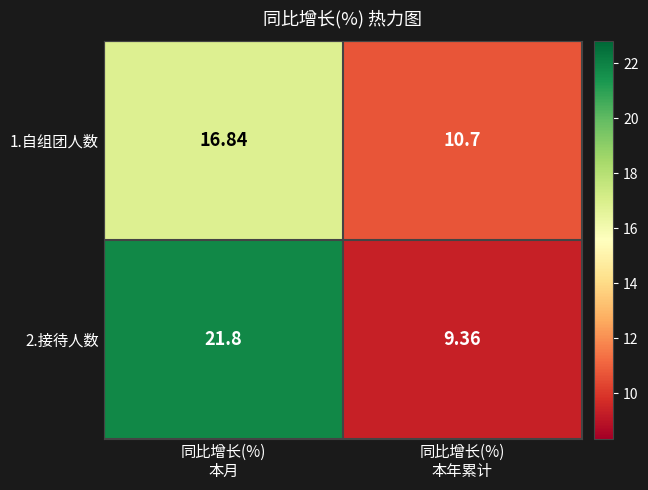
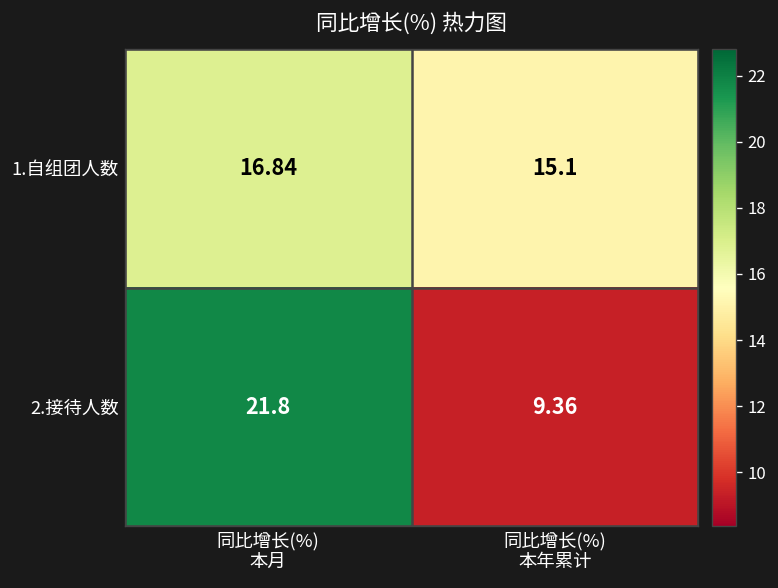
  {
    "1.自组团人数": {
      "同比增长(%) 本月": 16.84,
-     "同比增长(%) 本年累计": 10.7
+     "同比增长(%) 本年累计": 15.1
    },
    "2.接待人数": {
      "同比增长(%) 本月": 21.8,
      "同比增长(%) 本年累计": 9.36
    }
  }
